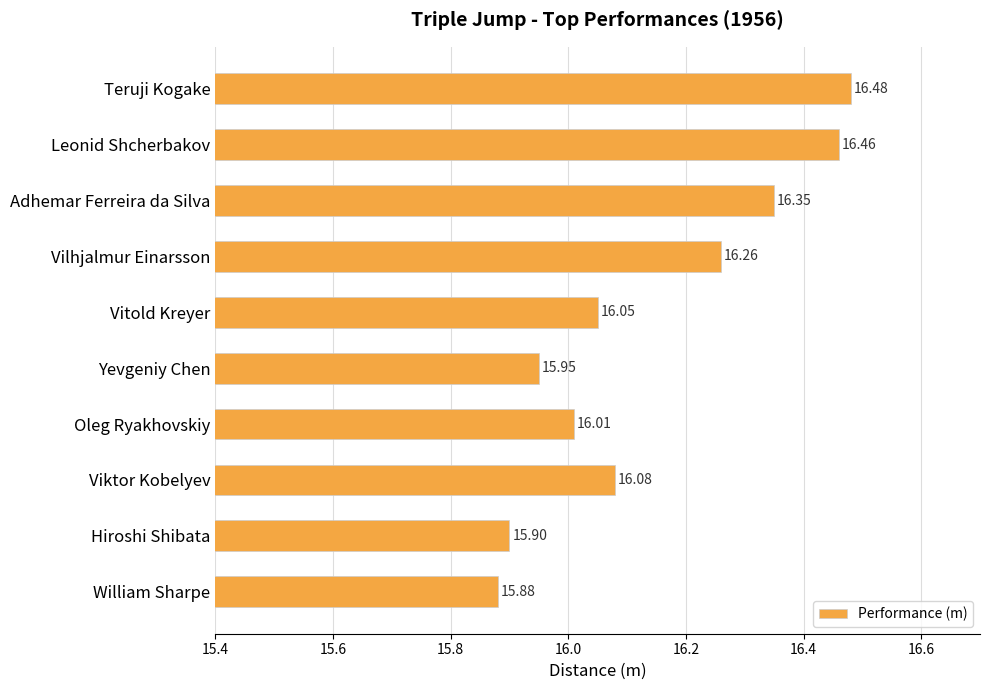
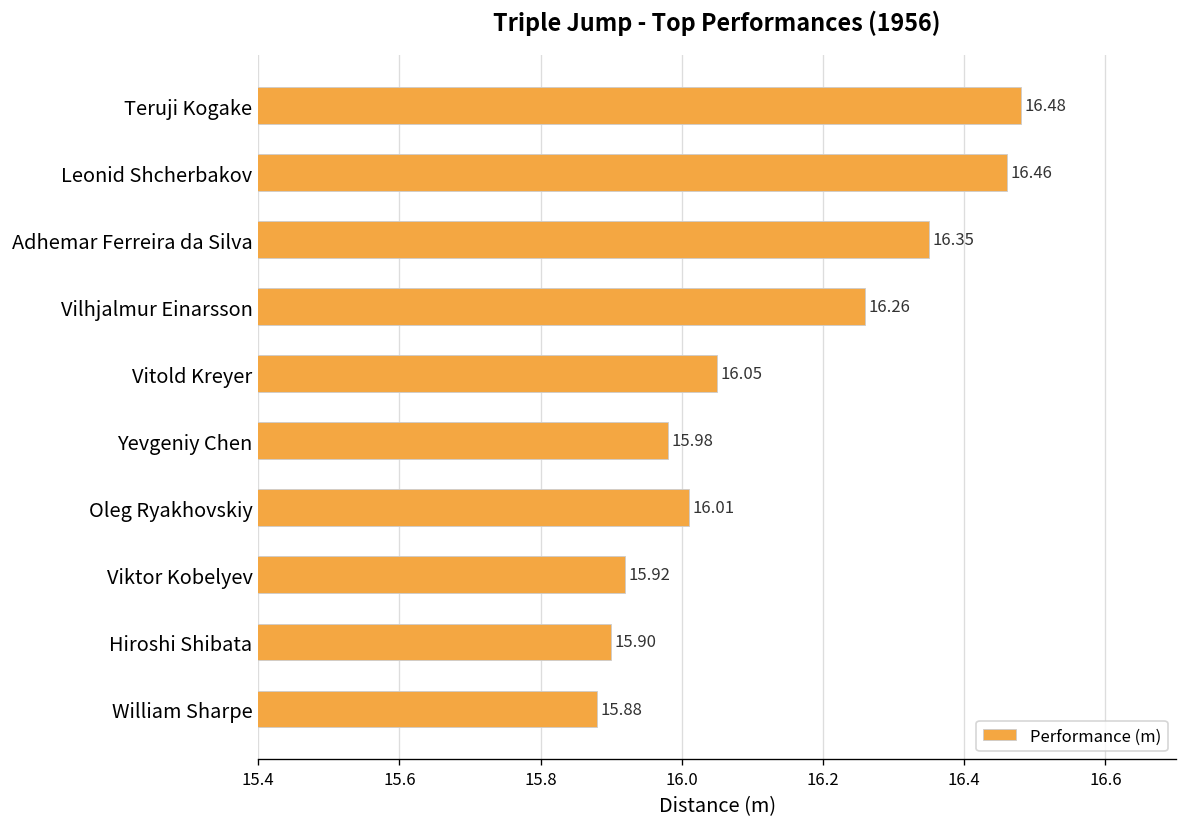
  {
    "Teruji Kogake": 16.48,
    "Leonid Shcherbakov": 16.46,
    "Adhemar Ferreira da Silva": 16.35,
    "Vilhjalmur Einarsson": 16.26,
    "Vitold Kreyer": 16.05,
-   "Yevgeniy Chen": 15.95,
+   "Yevgeniy Chen": 15.98,
    "Oleg Ryakhovskiy": 16.01,
-   "Viktor Kobelyev": 16.08,
+   "Viktor Kobelyev": 15.92,
    "Hiroshi Shibata": 15.90,
    "William Sharpe": 15.88
  }
